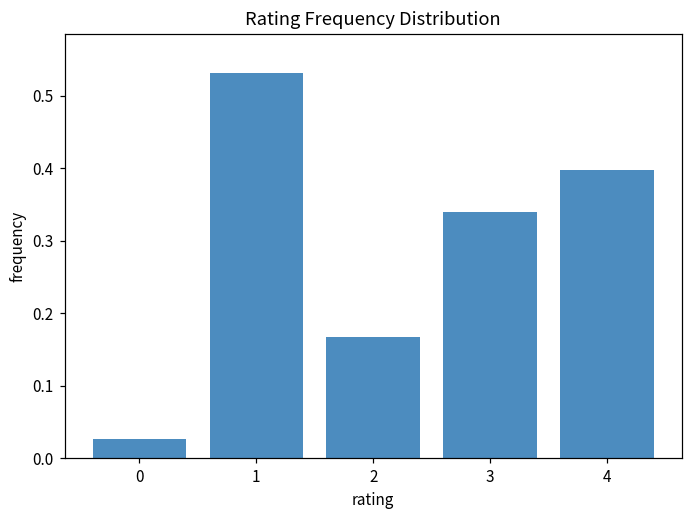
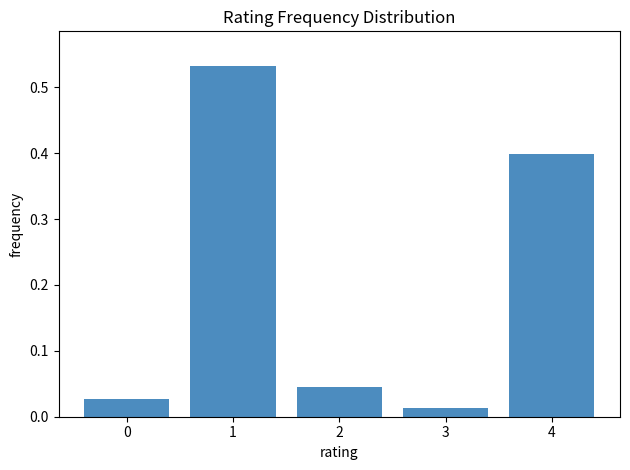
  {
    "0": 0.03,
    "1": 0.53,
-   "2": 0.17,
-   "3": 0.34,
+   "2": 0.05,
+   "3": 0.01,
    "4": 0.40
  }
